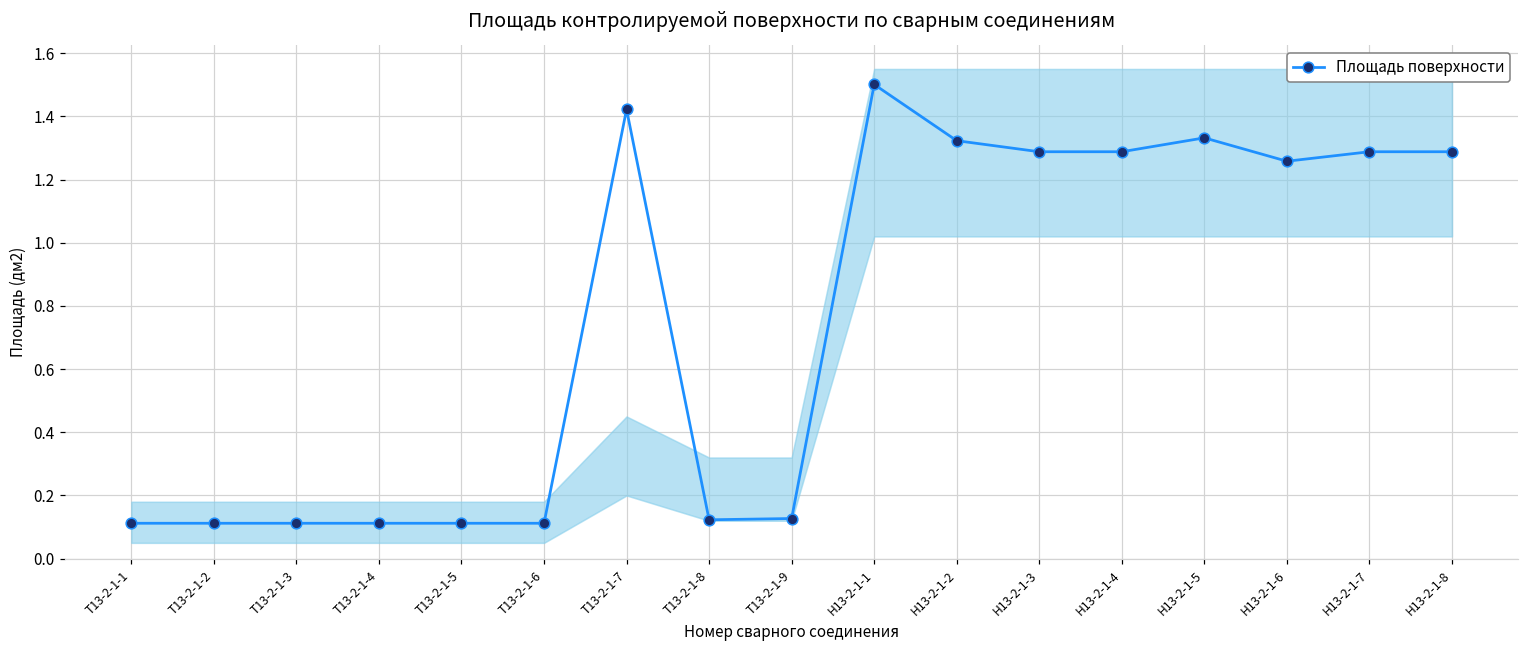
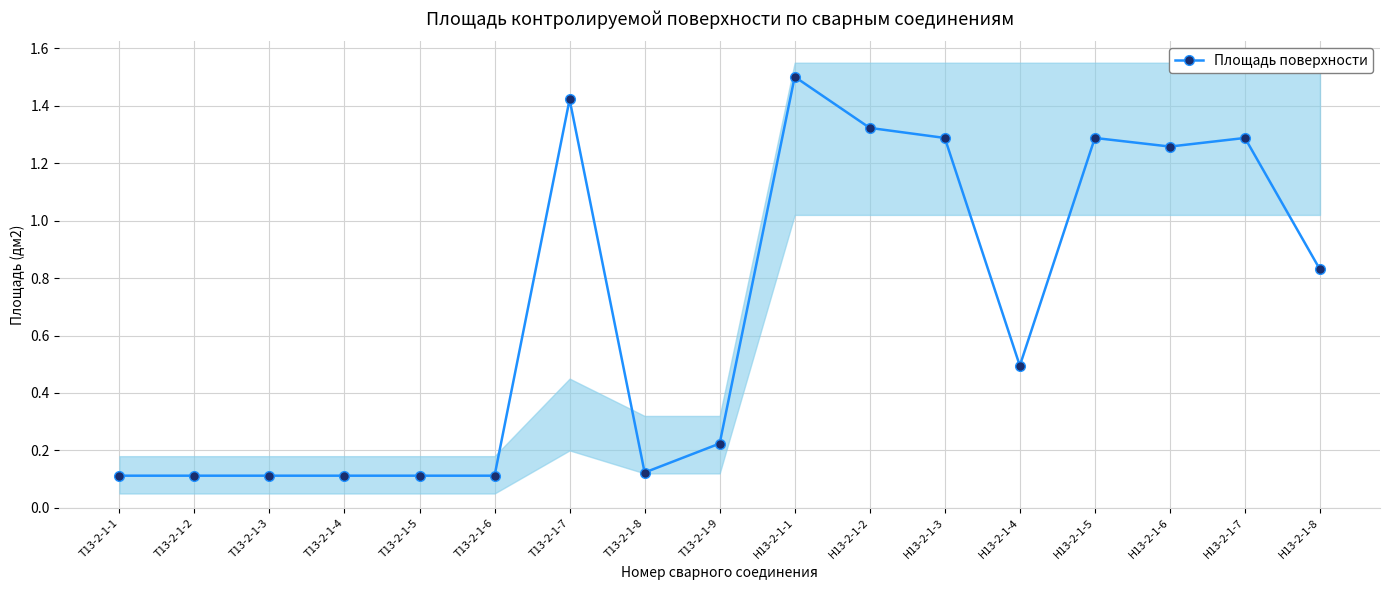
  {
    "Площадь поверхности": {
      "Т13-2-1-1": 0.11,
      "Т13-2-1-2": 0.11,
      "Т13-2-1-3": 0.11,
      "Т13-2-1-4": 0.11,
      "Т13-2-1-5": 0.11,
      "Т13-2-1-6": 0.11,
      "Т13-2-1-7": 1.42,
      "Т13-2-1-8": 0.12,
-     "Т13-2-1-9": 0.13,
+     "Т13-2-1-9": 0.22,
      "Н13-2-1-1": 1.50,
      "Н13-2-1-2": 1.32,
      "Н13-2-1-3": 1.29,
-     "Н13-2-1-4": 1.29,
-     "Н13-2-1-5": 1.33,
+     "Н13-2-1-4": 0.50,
+     "Н13-2-1-5": 1.29,
      "Н13-2-1-6": 1.26,
      "Н13-2-1-7": 1.29,
-     "Н13-2-1-8": 1.29
+     "Н13-2-1-8": 0.83
    }
  }
